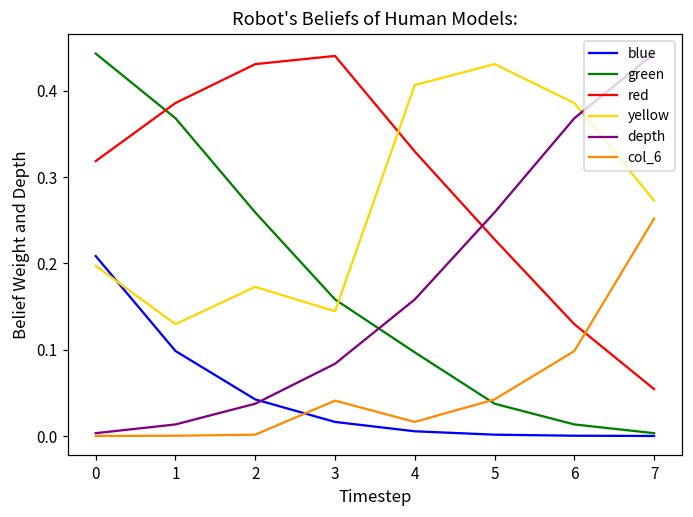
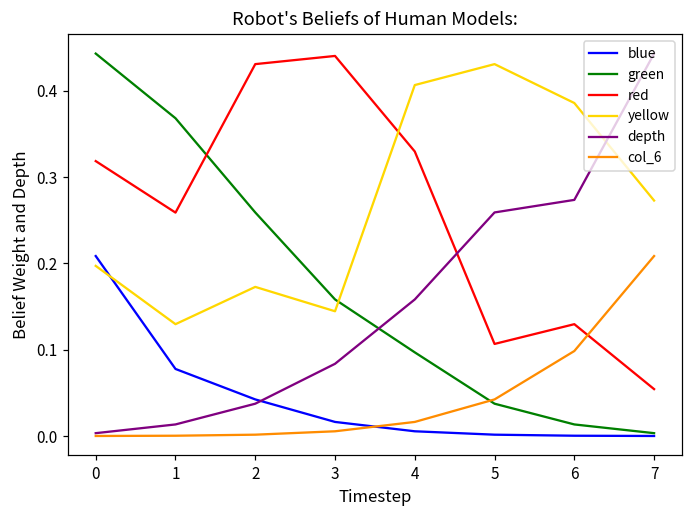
  {
    "blue": {
      "0": 0.21,
-     "1": 0.10,
+     "1": 0.08,
      "2": 0.04,
      "3": 0.02,
      "4": 0.01,
      "5": 0.00,
      "6": 0.00
    },
    "green": {
      "0": 0.44,
      "1": 0.37,
      "2": 0.26,
      "3": 0.16,
      "4": 0.10,
      "5": 0.04,
      "6": 0.01
    },
    "red": {
      "0": 0.32,
-     "1": 0.39,
+     "1": 0.26,
      "2": 0.43,
      "3": 0.44,
      "4": 0.33,
-     "5": 0.23,
+     "5": 0.11,
      "6": 0.13,
      "7": 0.05
    },
    "yellow": {
      "0": 0.20,
      "1": 0.13,
      "2": 0.17,
      "3": 0.14,
      "4": 0.41,
      "5": 0.43,
      "6": 0.39,
      "7": 0.27
    },
    "depth": {
      "1": 0.01,
      "2": 0.04,
      "3": 0.08,
      "4": 0.16,
      "5": 0.26,
-     "6": 0.37
+     "6": 0.27
    },
    "col_6": {
      "1": 0.00,
      "2": 0.00,
-     "3": 0.04,
+     "3": 0.01,
      "4": 0.02,
      "5": 0.04,
      "6": 0.10,
-     "7": 0.25
+     "7": 0.21
    }
  }
